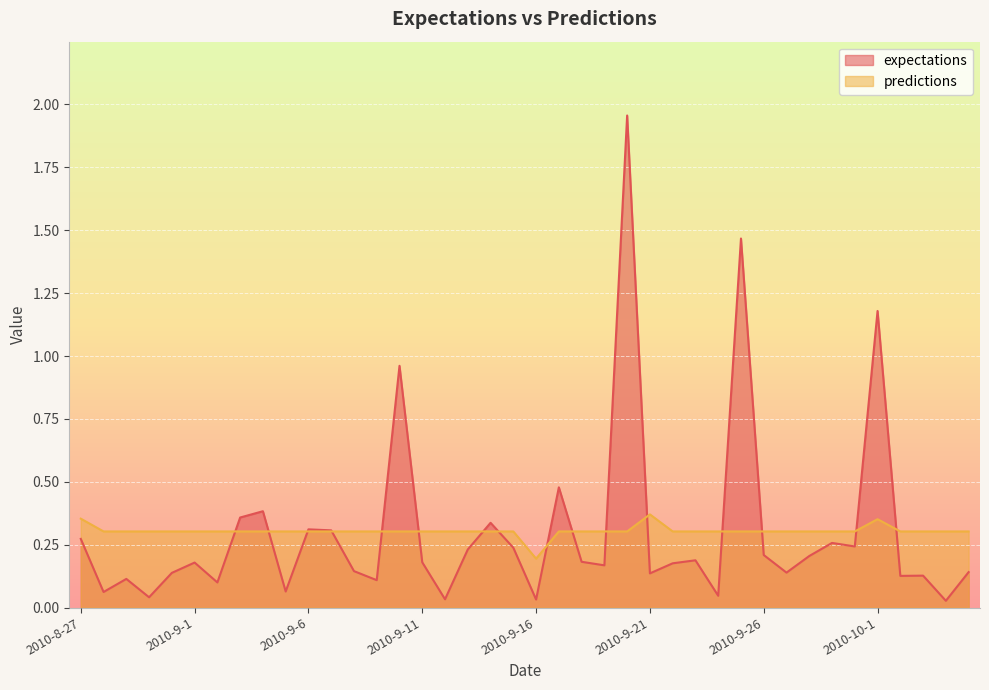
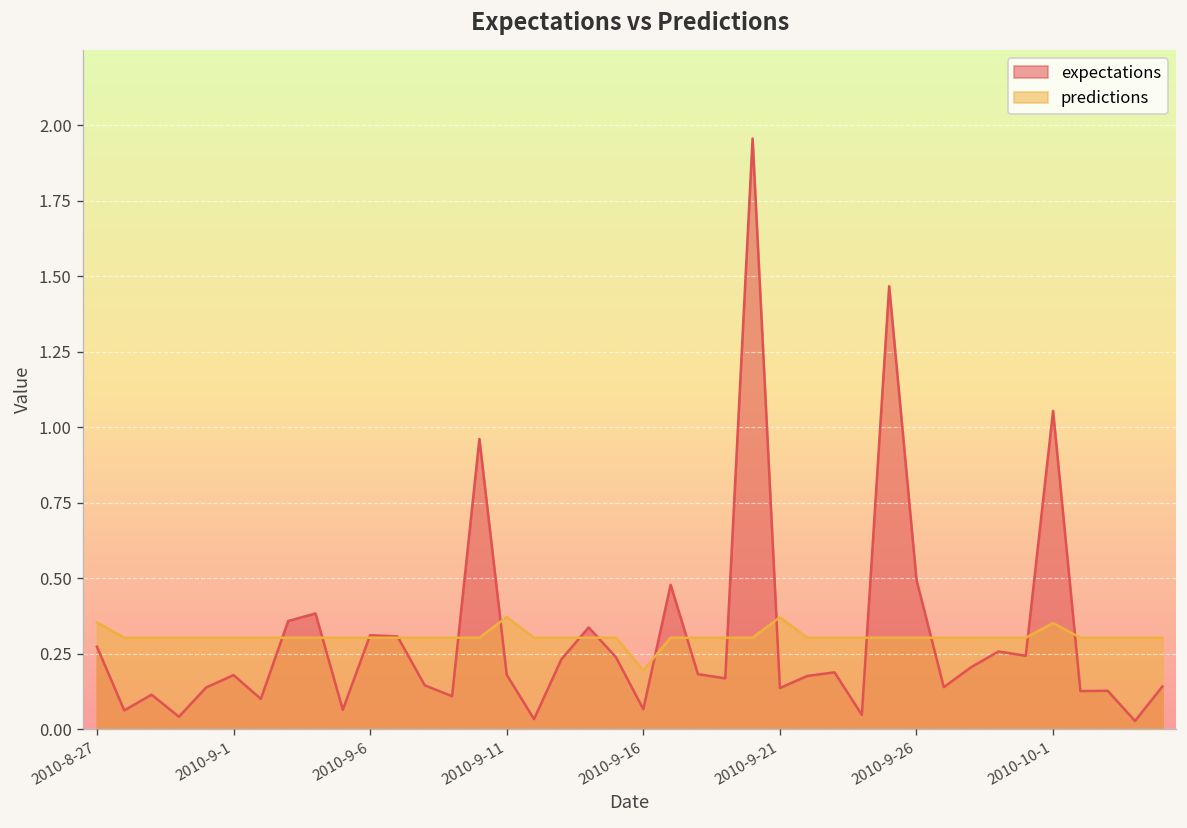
  {
    "expectations": {
      "2010-8-27": 0.27,
      "2010-9-1": 0.18,
      "2010-9-11": 0.18,
-     "2010-9-16": 0.03,
+     "2010-9-16": 0.07,
      "2010-9-21": 0.14,
-     "2010-9-26": 0.21,
-     "2010-10-1": 1.18
+     "2010-9-26": 0.49,
+     "2010-10-1": 1.05
    },
    "predictions": {
      "2010-8-27": 0.35,
      "2010-9-1": 0.30,
-     "2010-9-11": 0.30,
+     "2010-9-11": 0.37,
      "2010-9-16": 0.19,
      "2010-9-21": 0.37,
      "2010-9-26": 0.30,
      "2010-10-1": 0.35
    }
  }
